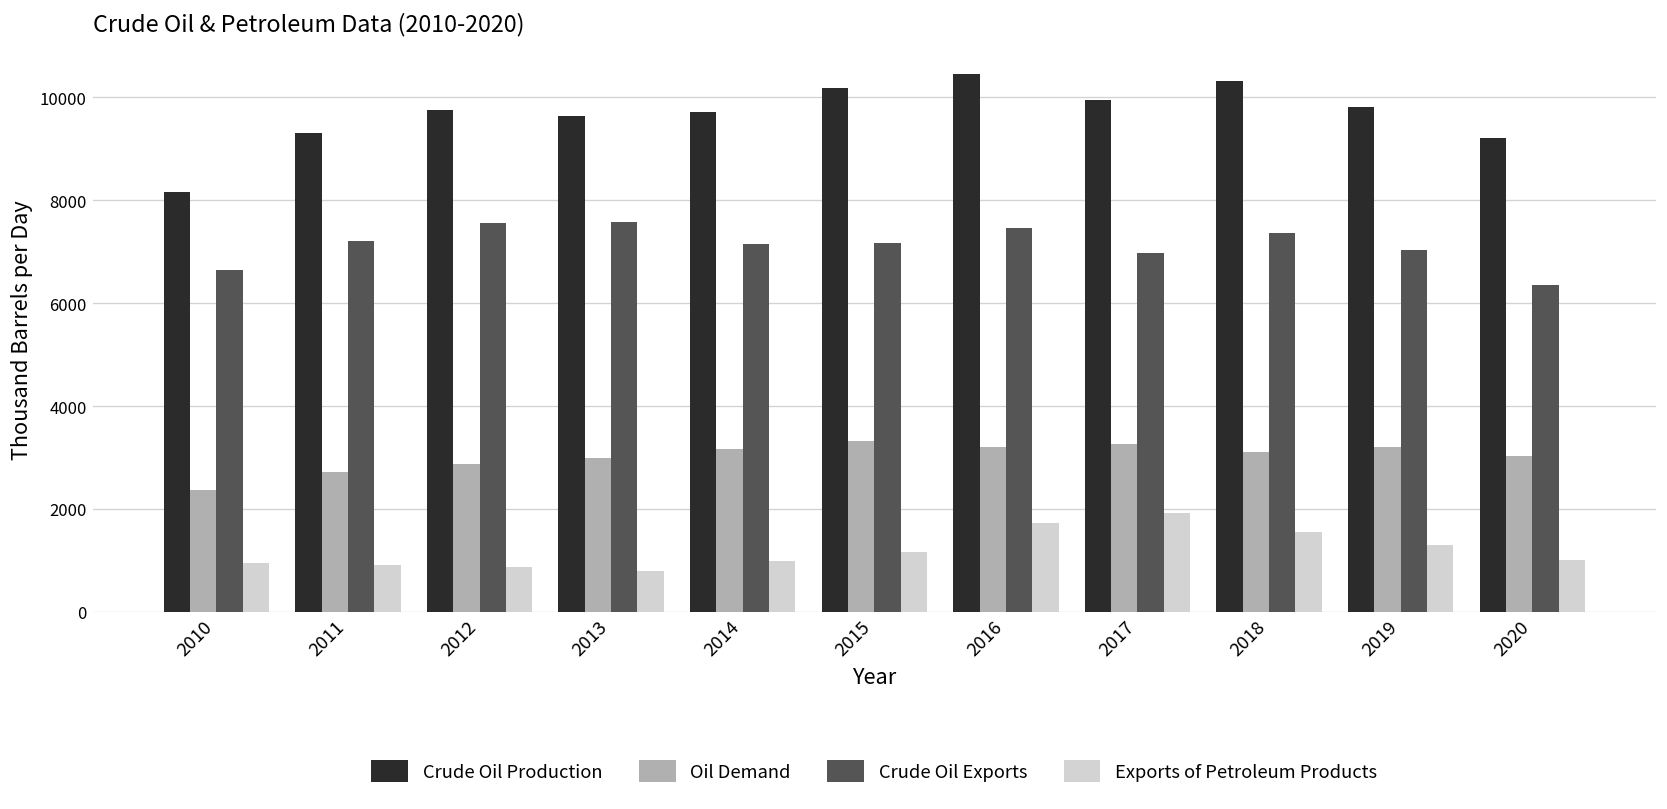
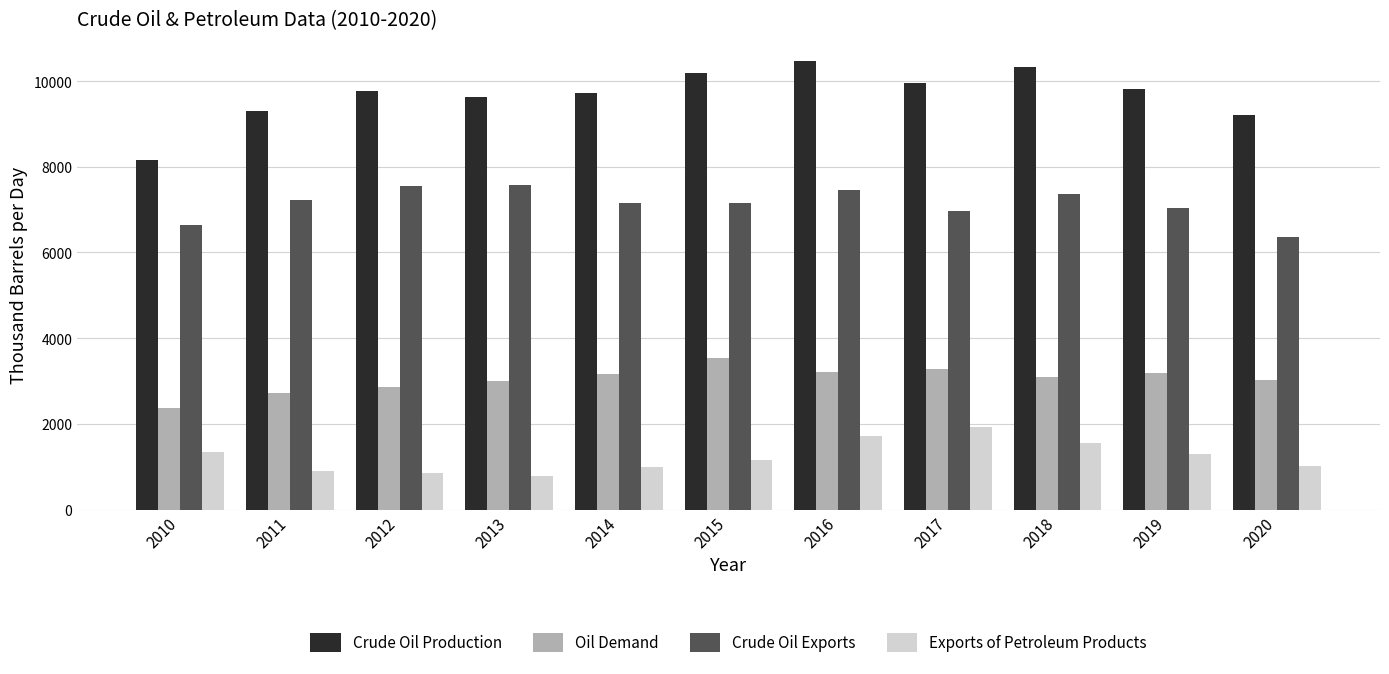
  {
    "Crude Oil Production": {
      "2010": 8200,
      "2011": 9300,
      "2012": 9800,
      "2013": 9600,
      "2014": 9700,
      "2015": 10200,
      "2016": 10500,
      "2017": 10000,
      "2018": 10300,
      "2019": 9800,
      "2020": 9200
    },
    "Oil Demand": {
      "2010": 2400,
      "2011": 2700,
      "2012": 2900,
      "2013": 3000,
      "2014": 3200,
-     "2015": 3300,
+     "2015": 3500,
      "2016": 3200,
      "2017": 3300,
      "2018": 3100,
      "2019": 3200,
      "2020": 3000
    },
    "Crude Oil Exports": {
      "2010": 6600,
      "2011": 7200,
      "2012": 7600,
      "2013": 7600,
      "2014": 7200,
      "2015": 7200,
      "2016": 7500,
      "2017": 7000,
      "2018": 7400,
      "2019": 7000,
      "2020": 6400
    },
    "Exports of Petroleum Products": {
-     "2010": 1000,
+     "2010": 1300,
      "2011": 900,
      "2012": 900,
      "2013": 800,
      "2014": 1000,
      "2015": 1200,
      "2016": 1700,
      "2017": 1900,
      "2018": 1600,
      "2019": 1300,
      "2020": 1000
    }
  }
